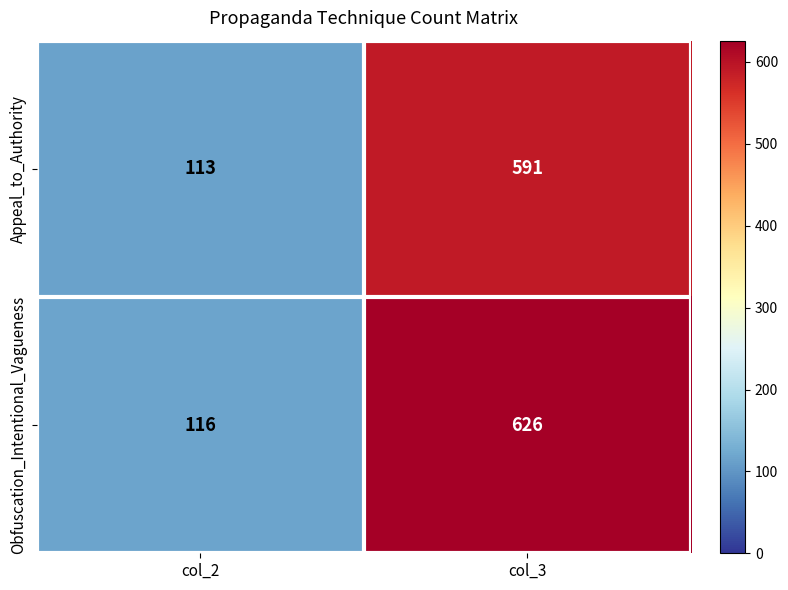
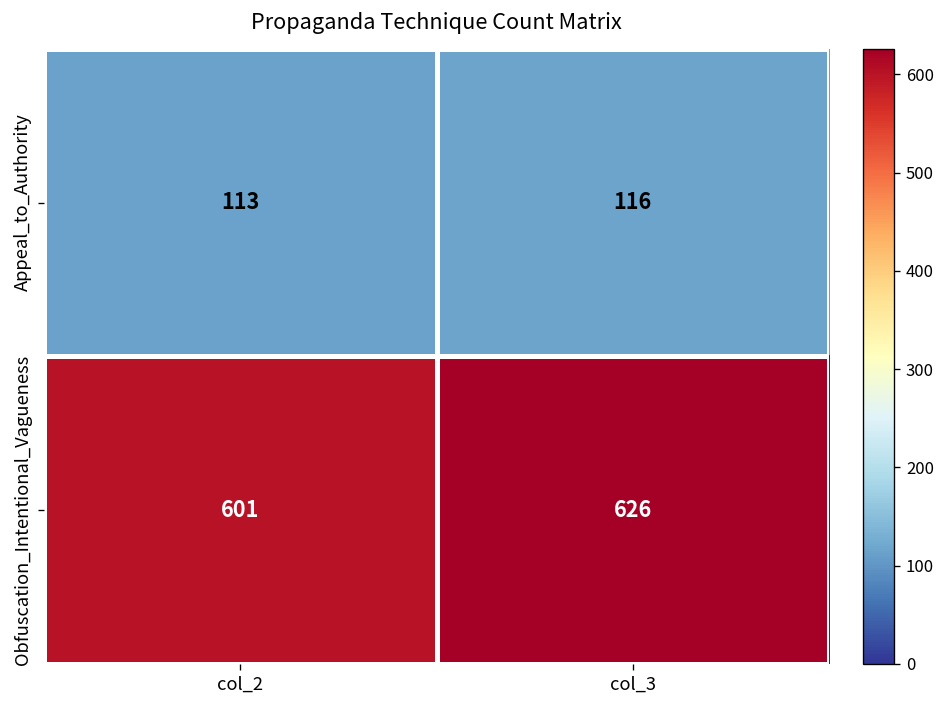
  {
    "Appeal_to_Authority": {
      "col_2": 113,
-     "col_3": 591
+     "col_3": 116
    },
    "Obfuscation_Intentional_Vagueness": {
-     "col_2": 116,
+     "col_2": 601,
      "col_3": 626
    }
  }
